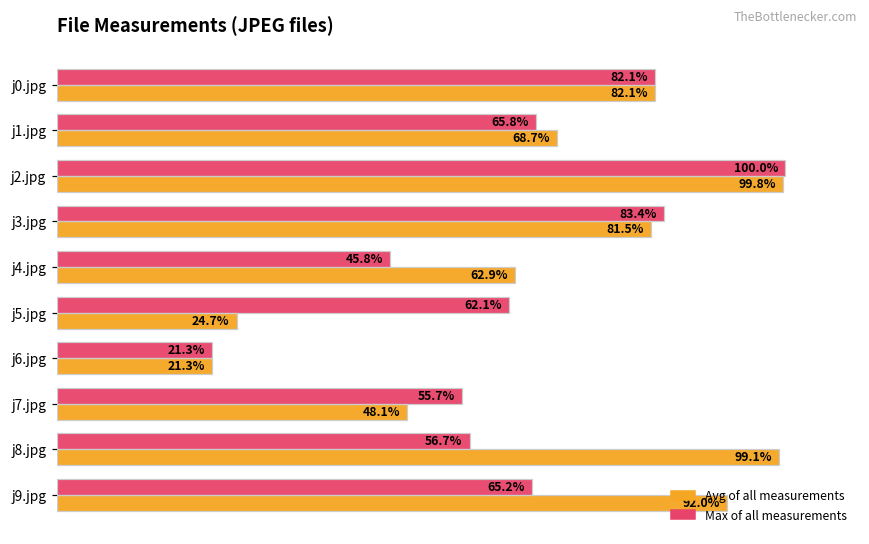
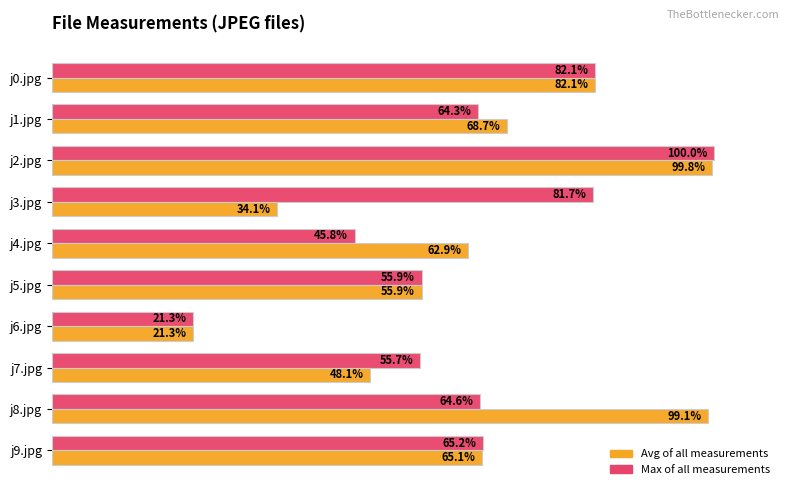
  {
    "Max of all measurements": {
      "j0.jpg": "82.1%",
-     "j1.jpg": "65.8%",
+     "j1.jpg": "64.3%",
      "j2.jpg": "100.0%",
-     "j3.jpg": "83.4%",
+     "j3.jpg": "81.7%",
      "j4.jpg": "45.8%",
-     "j5.jpg": "62.1%",
+     "j5.jpg": "55.9%",
      "j6.jpg": "21.3%",
      "j7.jpg": "55.7%",
-     "j8.jpg": "56.7%",
+     "j8.jpg": "64.6%",
      "j9.jpg": "65.2%"
    },
    "Avg of all measurements": {
      "j0.jpg": "82.1%",
      "j1.jpg": "68.7%",
      "j2.jpg": "99.8%",
-     "j3.jpg": "81.5%",
+     "j3.jpg": "34.1%",
      "j4.jpg": "62.9%",
-     "j5.jpg": "24.7%",
+     "j5.jpg": "55.9%",
      "j6.jpg": "21.3%",
      "j7.jpg": "48.1%",
      "j8.jpg": "99.1%",
-     "j9.jpg": "92.0%"
+     "j9.jpg": "65.1%"
    }
  }
